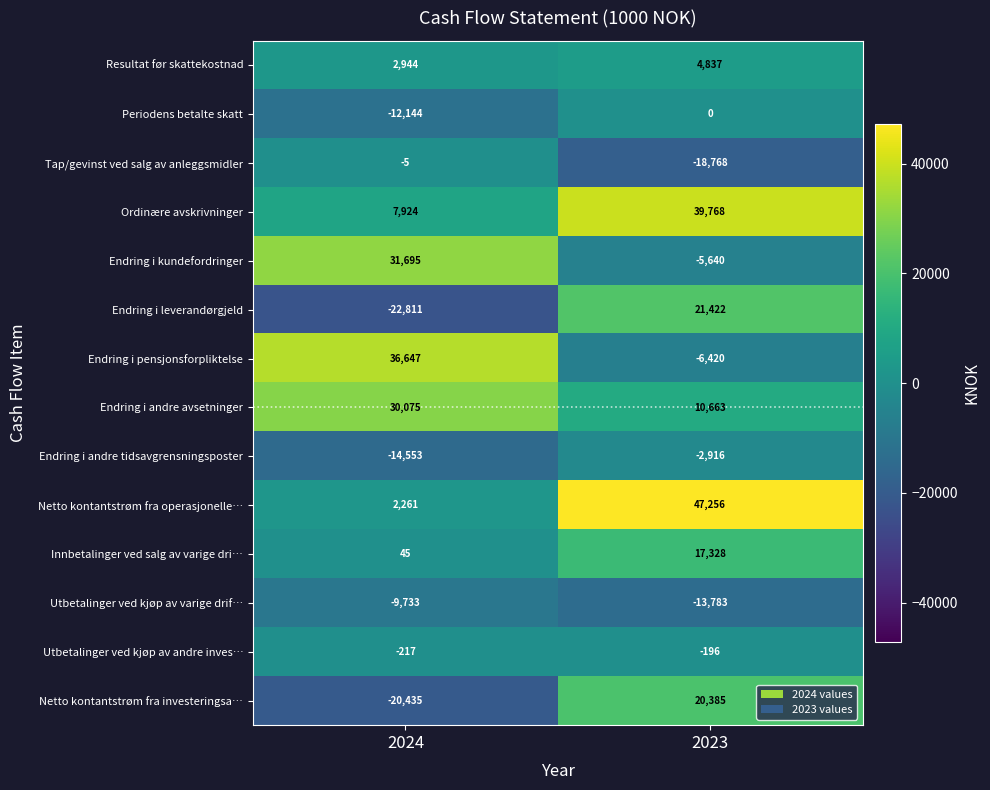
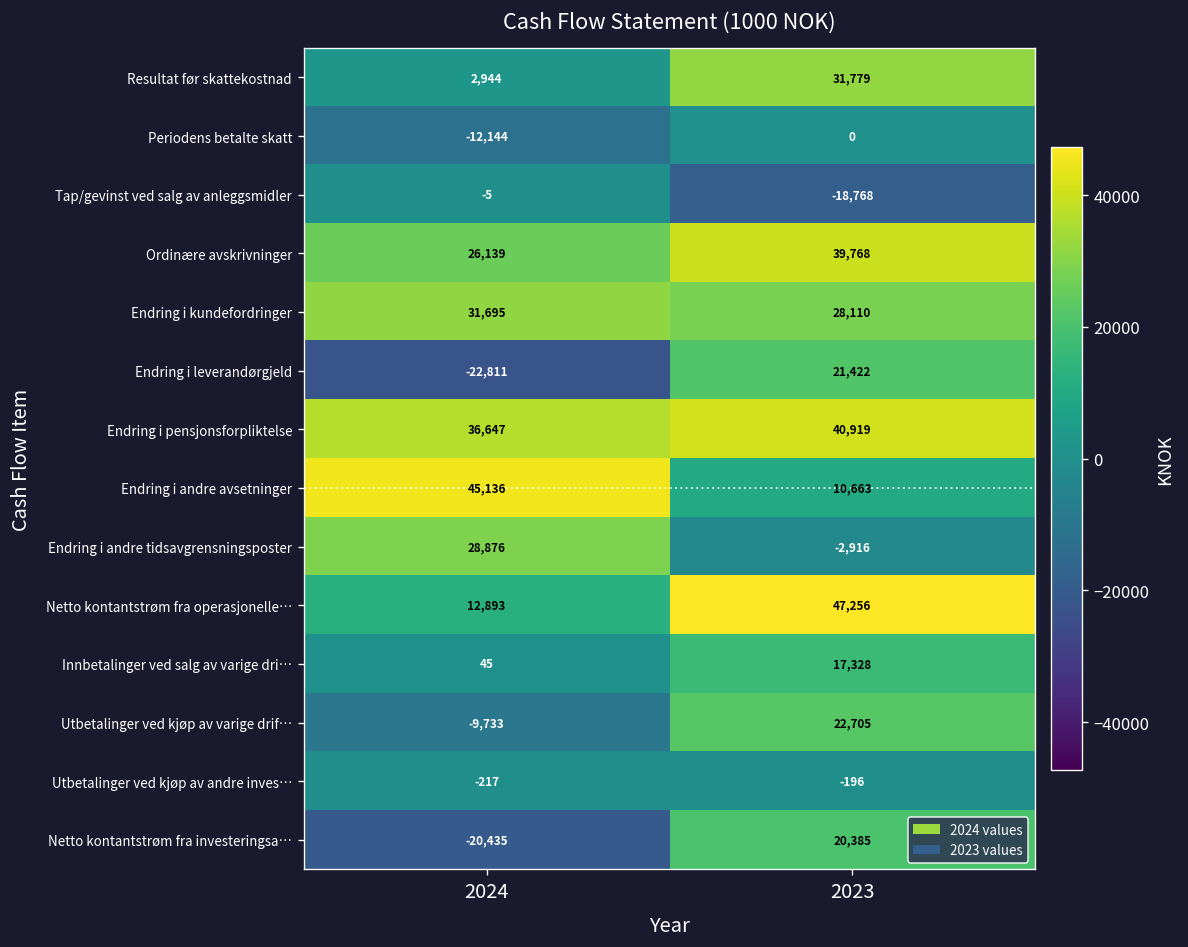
  {
    "Resultat før skattekostnad": {
      "2024": "2,944",
-     "2023": "4,837"
+     "2023": "31,779"
    },
    "Periodens betalte skatt": {
      "2024": "-12,144",
      "2023": "0"
    },
    "Tap/gevinst ved salg av anleggsmidler": {
      "2024": "-5",
      "2023": "-18,768"
    },
    "Ordinære avskrivninger": {
-     "2024": "7,924",
+     "2024": "26,139",
      "2023": "39,768"
    },
    "Endring i kundefordringer": {
      "2024": "31,695",
-     "2023": "-5,640"
+     "2023": "28,110"
    },
    "Endring i leverandørgjeld": {
      "2024": "-22,811",
      "2023": "21,422"
    },
    "Endring i pensjonsforpliktelse": {
      "2024": "36,647",
-     "2023": "-6,420"
+     "2023": "40,919"
    },
    "Endring i andre avsetninger": {
-     "2024": "30,075",
+     "2024": "45,136",
      "2023": "10,663"
    },
    "Endring i andre tidsavgrensningsposter": {
-     "2024": "-14,553",
+     "2024": "28,876",
      "2023": "-2,916"
    },
    "Netto kontantstrøm fra operasjonelle…": {
-     "2024": "2,261",
+     "2024": "12,893",
      "2023": "47,256"
    },
    "Innbetalinger ved salg av varige dri…": {
      "2024": "45",
      "2023": "17,328"
    },
    "Utbetalinger ved kjøp av varige drif…": {
      "2024": "-9,733",
-     "2023": "-13,783"
+     "2023": "22,705"
    },
    "Utbetalinger ved kjøp av andre inves…": {
      "2024": "-217",
      "2023": "-196"
    },
    "Netto kontantstrøm fra investeringsa…": {
      "2024": "-20,435",
      "2023": "20,385"
    }
  }
